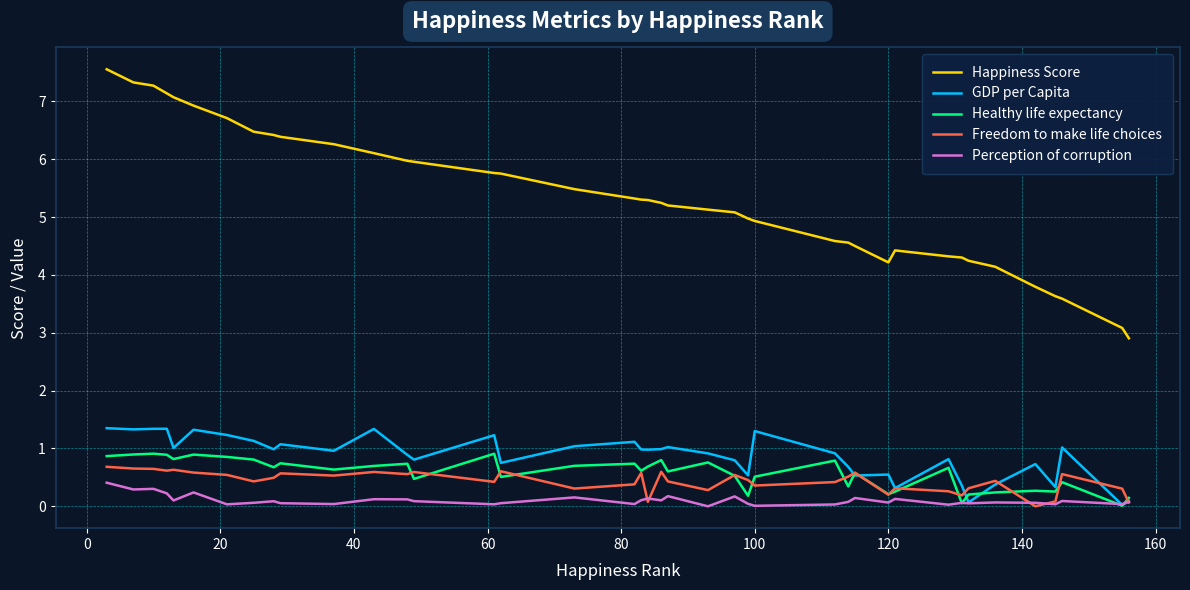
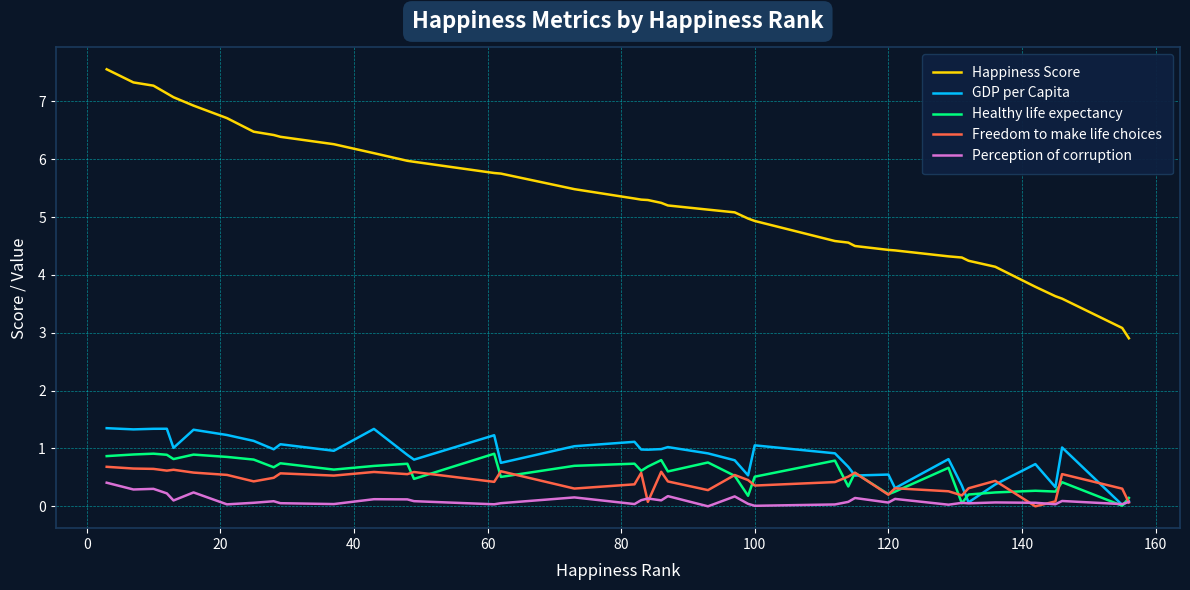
  {
    "Happiness Score": {
      "100": 4.9,
-     "120": 4.2
+     "120": 4.4
    },
    "GDP per Capita": {
-     "100": 1.3,
+     "100": 1.1,
      "120": 0.5
    },
    "Healthy life expectancy": {
      "100": 0.5
    },
    "Freedom to make life choices": {
      "100": 0.4
    },
    "Perception of corruption": {
      "100": 0.0,
      "120": 0.1
    }
  }
